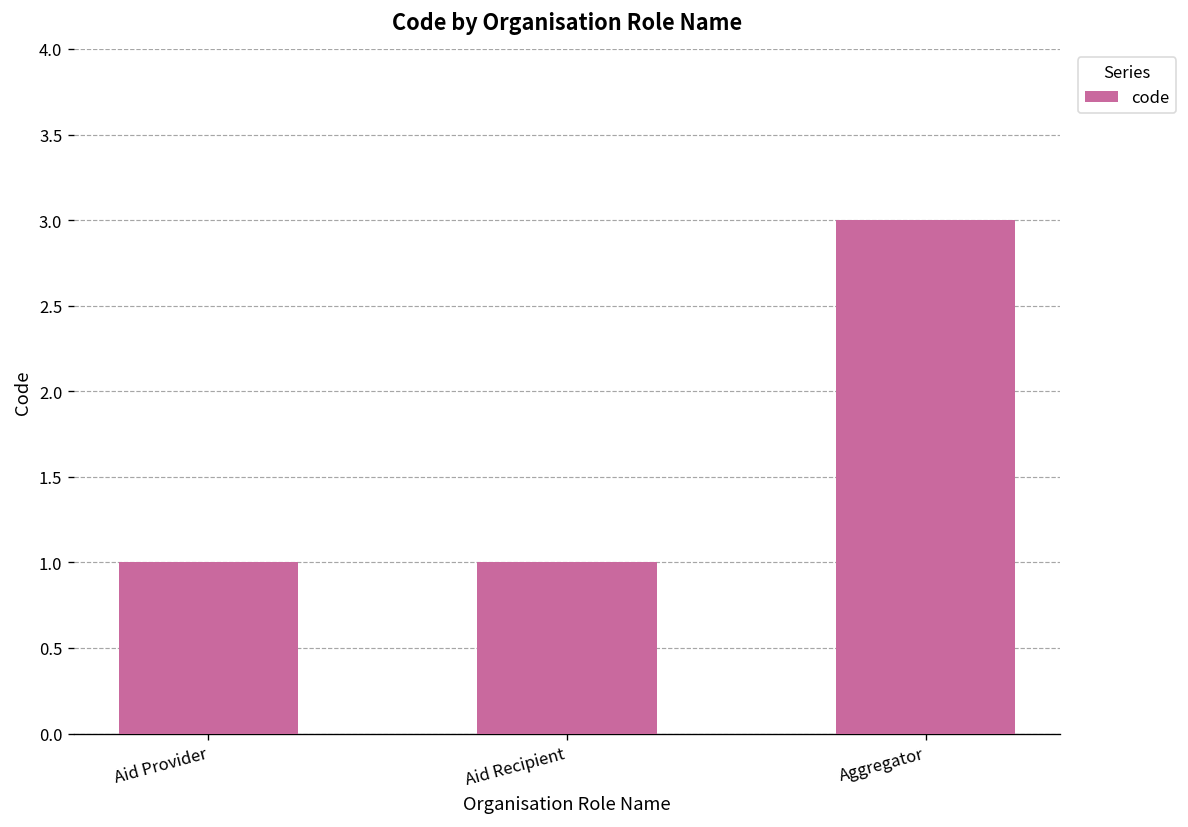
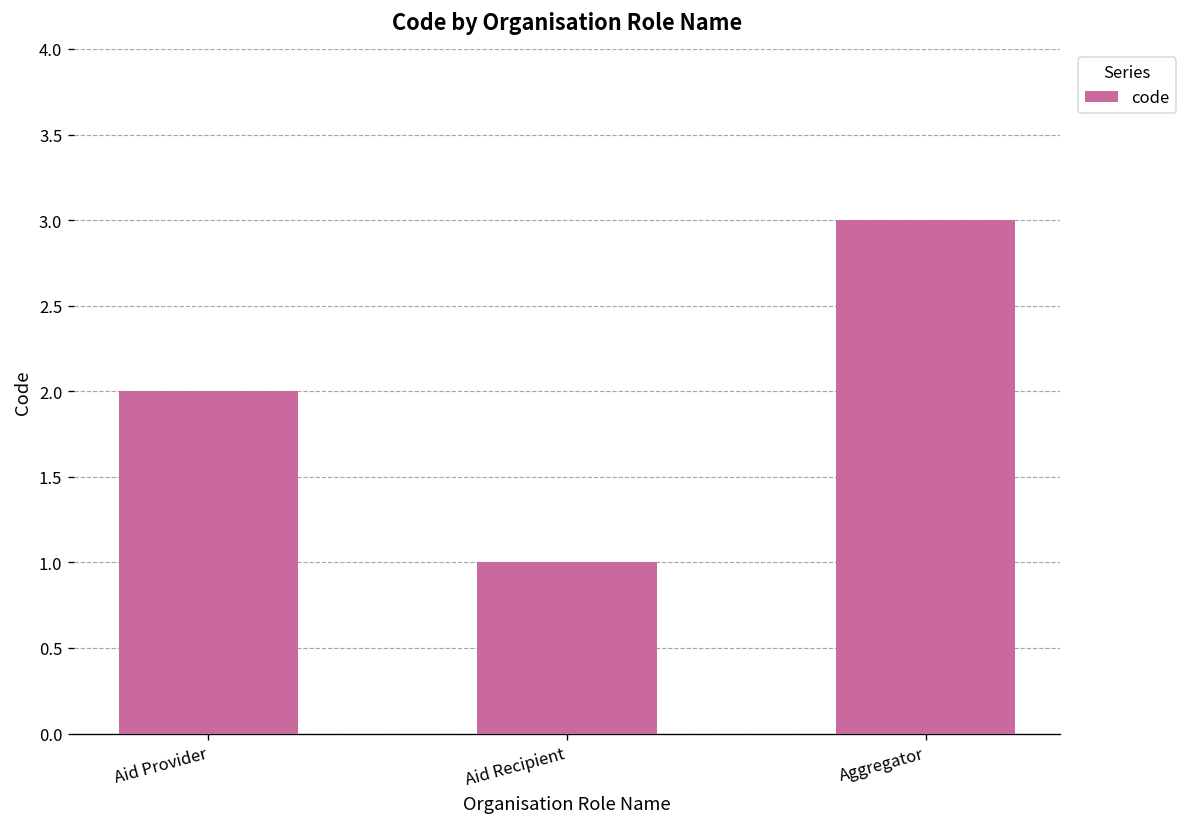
  {
-   "Aid Provider": 1,
+   "Aid Provider": 2,
    "Aid Recipient": 1,
    "Aggregator": 3
  }
